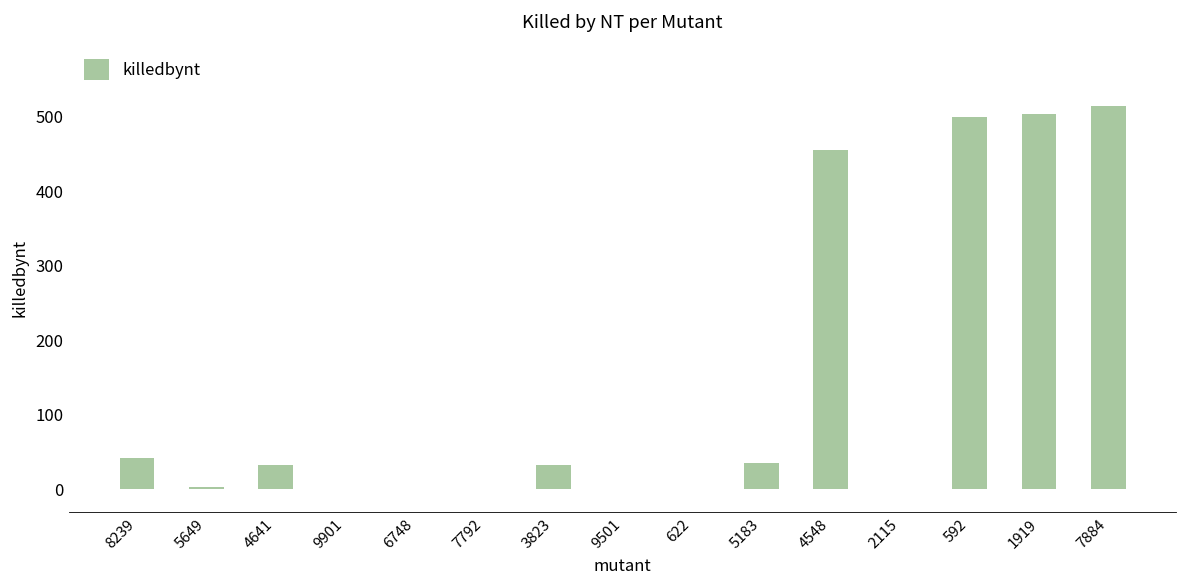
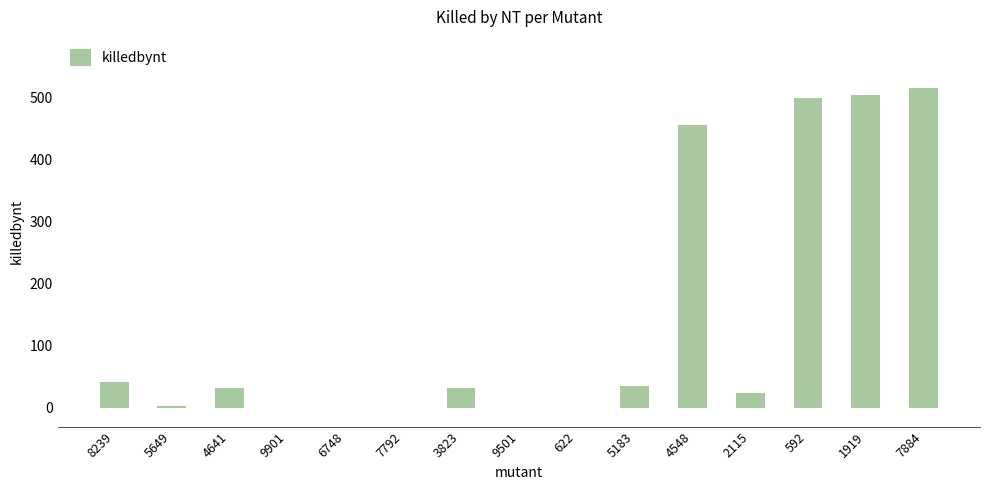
  {
    "8239": 40,
    "4641": 30,
    "9901": 0,
    "6748": 0,
    "7792": 0,
    "3823": 30,
    "9501": 0,
    "622": 0,
    "5183": 40,
    "4548": 460,
-   "2115": 0,
+   "2115": 20,
    "592": 500,
    "1919": 500,
    "7884": 520
  }
